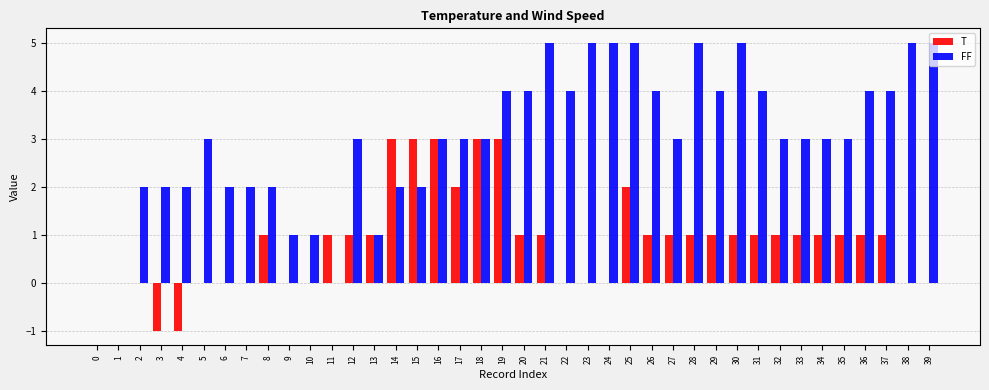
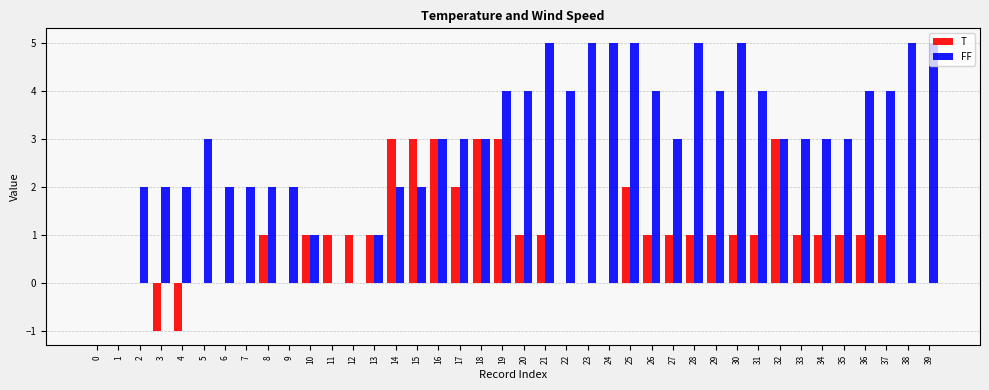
  {
    "T": {
      "0": 0,
      "1": 0,
      "2": 0,
      "3": -1,
      "4": -1,
      "5": 0,
      "6": 0,
      "7": 0,
      "8": 1,
      "9": 0,
-     "10": 0,
+     "10": 1,
      "11": 1,
      "12": 1,
      "13": 1,
      "14": 3,
      "15": 3,
      "16": 3,
      "17": 2,
      "18": 3,
      "19": 3,
      "20": 1,
      "21": 1,
      "22": 0,
      "23": 0,
      "24": 0,
      "25": 2,
      "26": 1,
      "27": 1,
      "28": 1,
      "29": 1,
      "30": 1,
      "31": 1,
-     "32": 1,
+     "32": 3,
      "33": 1,
      "34": 1,
      "35": 1,
      "36": 1,
      "37": 1,
      "38": 0,
      "39": 0
    },
    "FF": {
      "0": 0,
      "1": 0,
      "2": 2,
      "3": 2,
      "4": 2,
      "5": 3,
      "6": 2,
      "7": 2,
      "8": 2,
-     "9": 1,
+     "9": 2,
      "10": 1,
      "11": 0,
-     "12": 3,
+     "12": 0,
      "13": 1,
      "14": 2,
      "15": 2,
      "16": 3,
      "17": 3,
      "18": 3,
      "19": 4,
      "20": 4,
      "21": 5,
      "22": 4,
      "23": 5,
      "24": 5,
      "25": 5,
      "26": 4,
      "27": 3,
      "28": 5,
      "29": 4,
      "30": 5,
      "31": 4,
      "32": 3,
      "33": 3,
      "34": 3,
      "35": 3,
      "36": 4,
      "37": 4,
      "38": 5
    }
  }
